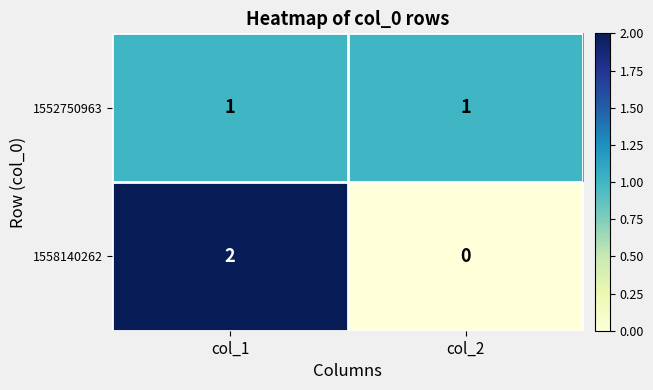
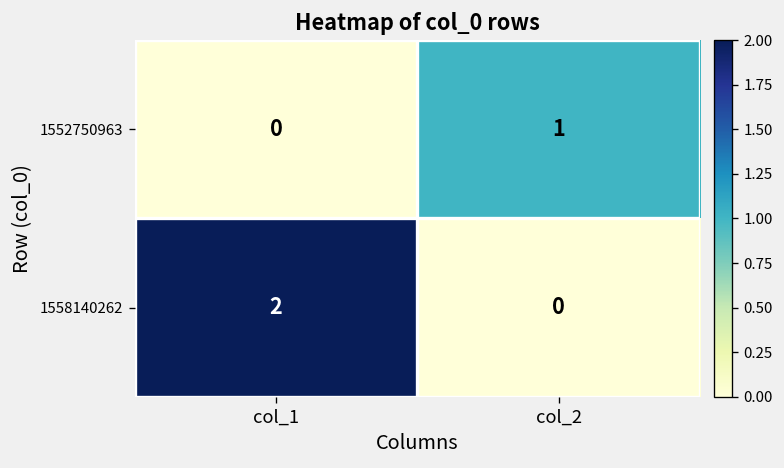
  {
    "1552750963": {
-     "col_1": 1,
+     "col_1": 0,
      "col_2": 1
    },
    "1558140262": {
      "col_1": 2,
      "col_2": 0
    }
  }
